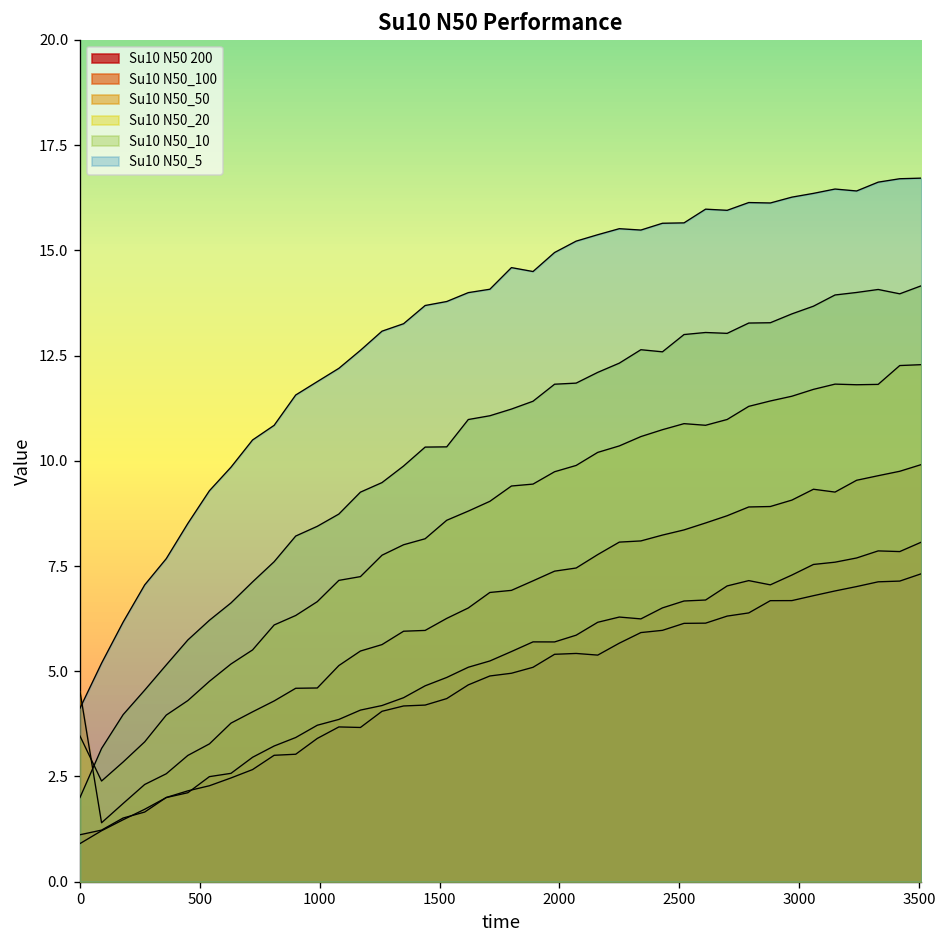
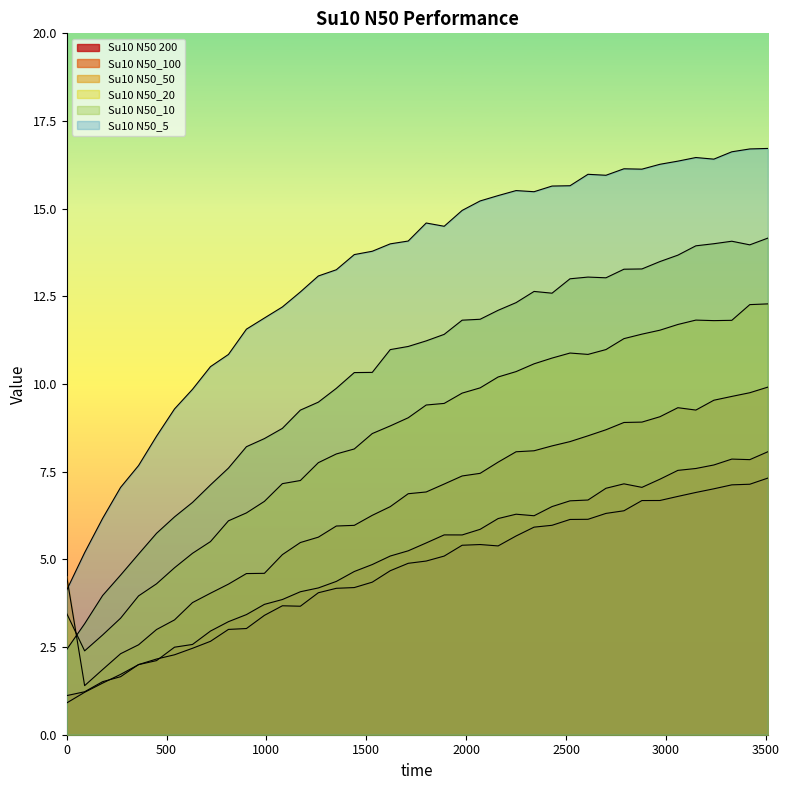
  {
    "Su10 N50 200": {
      "0": 1.1
    },
    "Su10 N50_100": {
      "0": 0.9
    },
    "Su10 N50_50": {
      "0": 4.5
    },
    "Su10 N50_20": {
      "0": 3.5
    },
    "Su10 N50_10": {
-     "0": 2.0
+     "0": 2.4
    },
    "Su10 N50_5": {
      "0": 4.1
    }
  }
